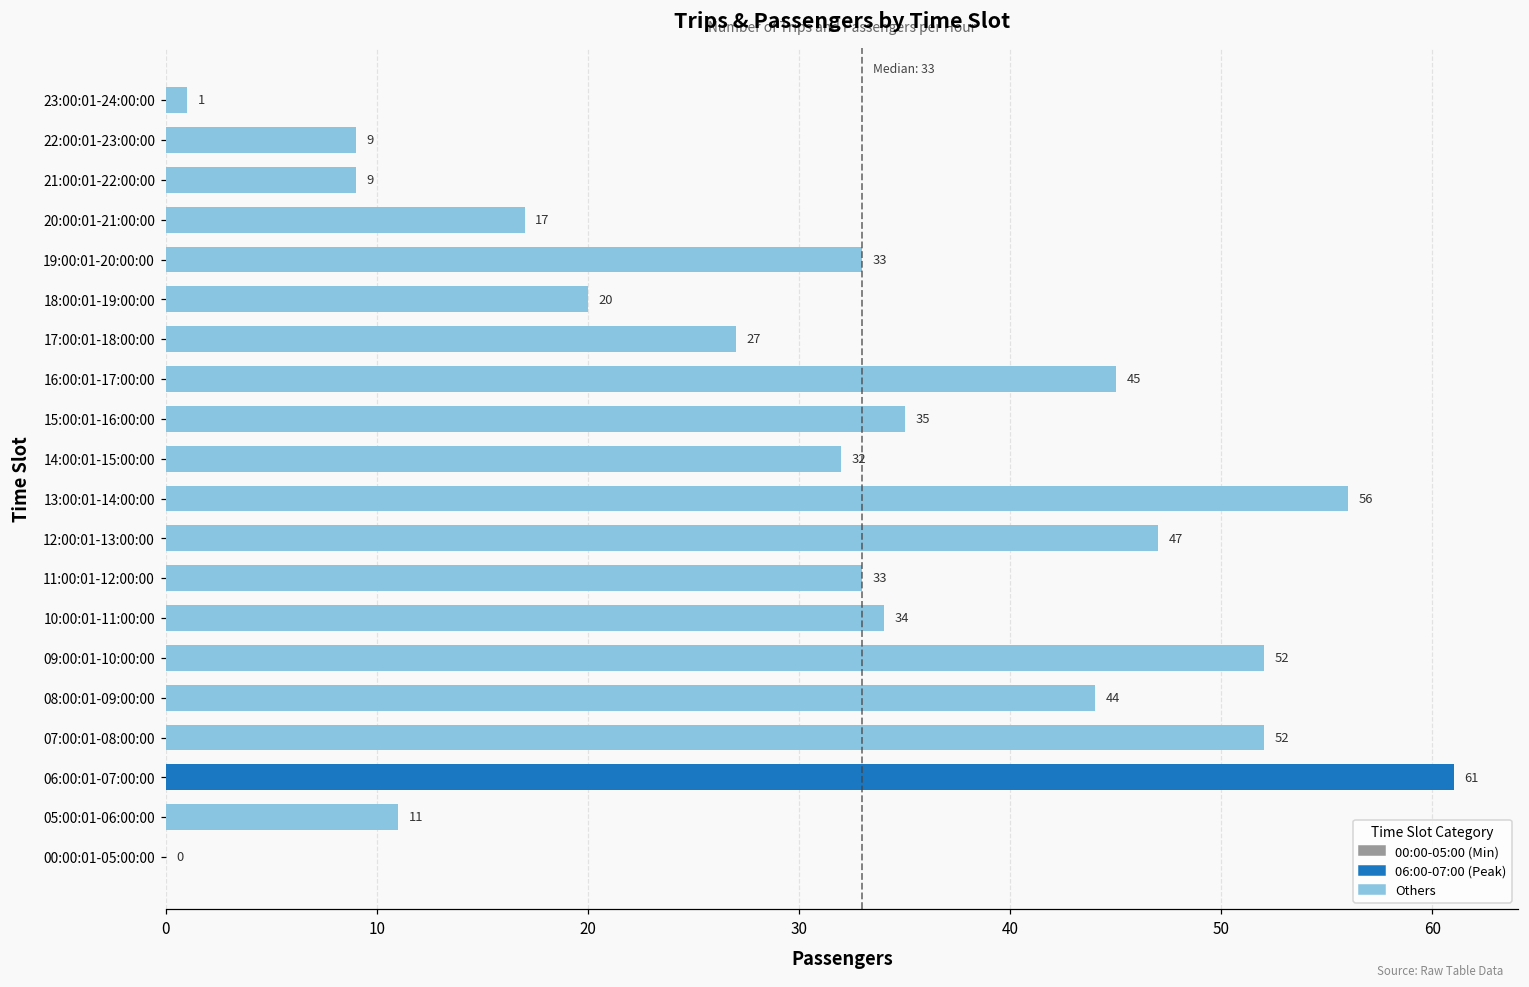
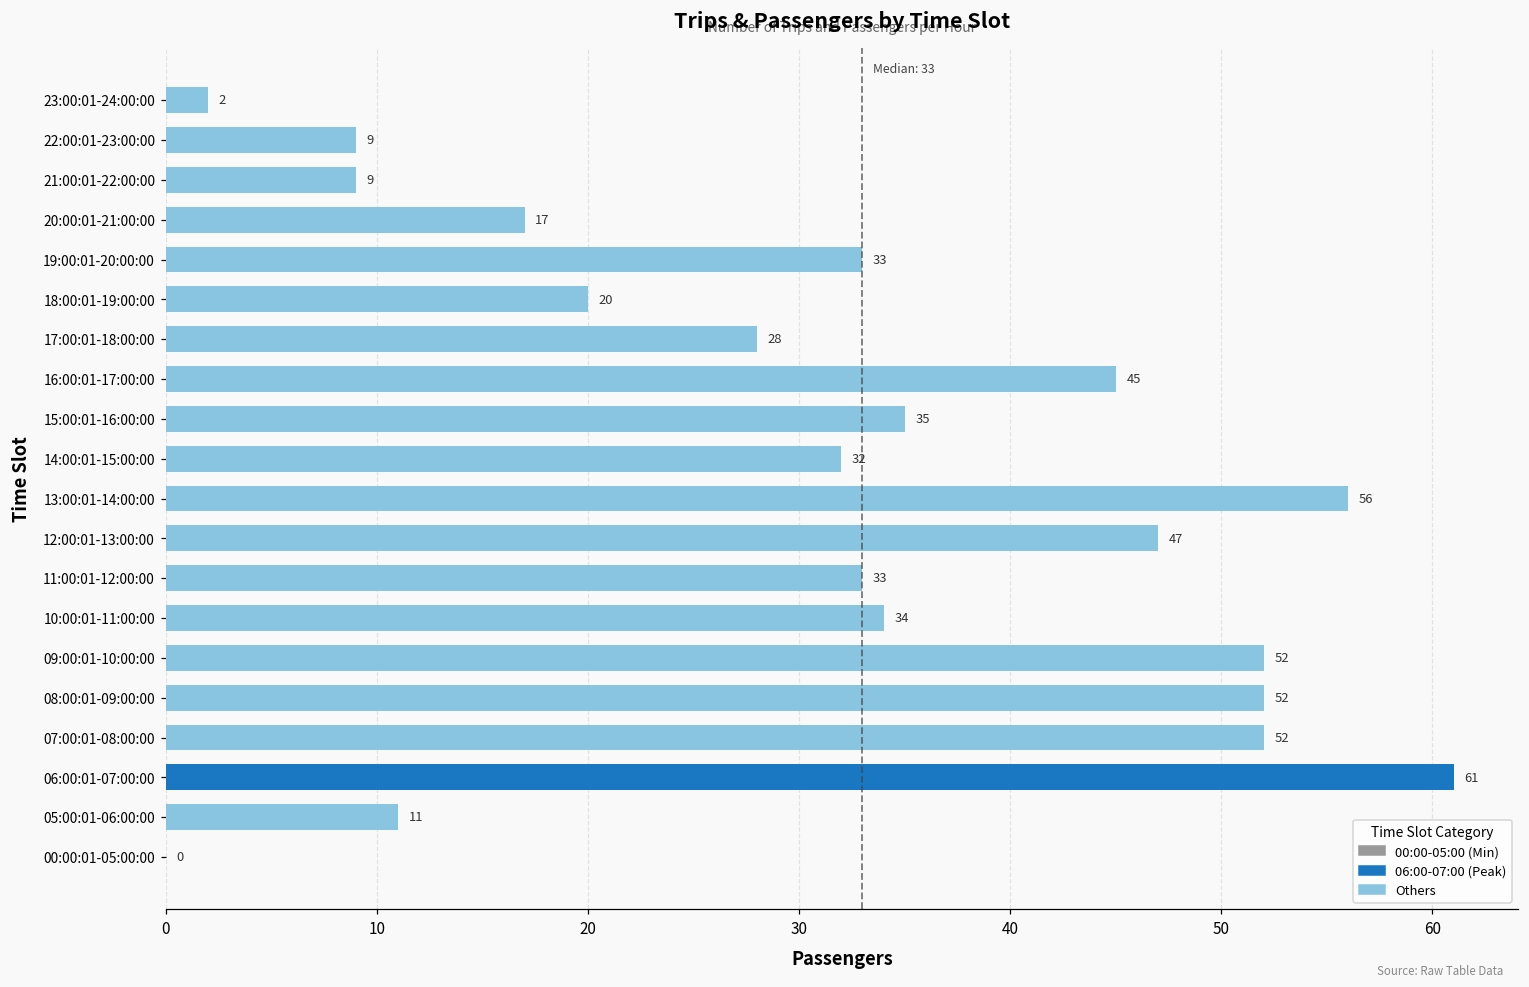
  {
-   "23:00:01-24:00:00": 1,
+   "23:00:01-24:00:00": 2,
    "22:00:01-23:00:00": 9,
    "21:00:01-22:00:00": 9,
    "20:00:01-21:00:00": 17,
    "19:00:01-20:00:00": 33,
    "18:00:01-19:00:00": 20,
-   "17:00:01-18:00:00": 27,
+   "17:00:01-18:00:00": 28,
    "16:00:01-17:00:00": 45,
    "15:00:01-16:00:00": 35,
    "14:00:01-15:00:00": 32,
    "13:00:01-14:00:00": 56,
    "12:00:01-13:00:00": 47,
    "11:00:01-12:00:00": 33,
    "10:00:01-11:00:00": 34,
    "09:00:01-10:00:00": 52,
-   "08:00:01-09:00:00": 44,
+   "08:00:01-09:00:00": 52,
    "07:00:01-08:00:00": 52,
    "06:00:01-07:00:00": 61,
    "05:00:01-06:00:00": 11,
    "00:00:01-05:00:00": 0
  }
